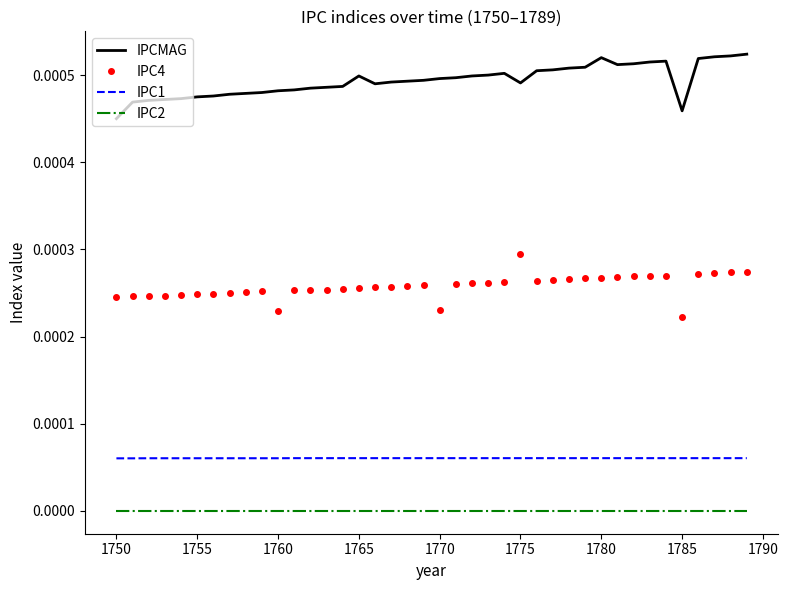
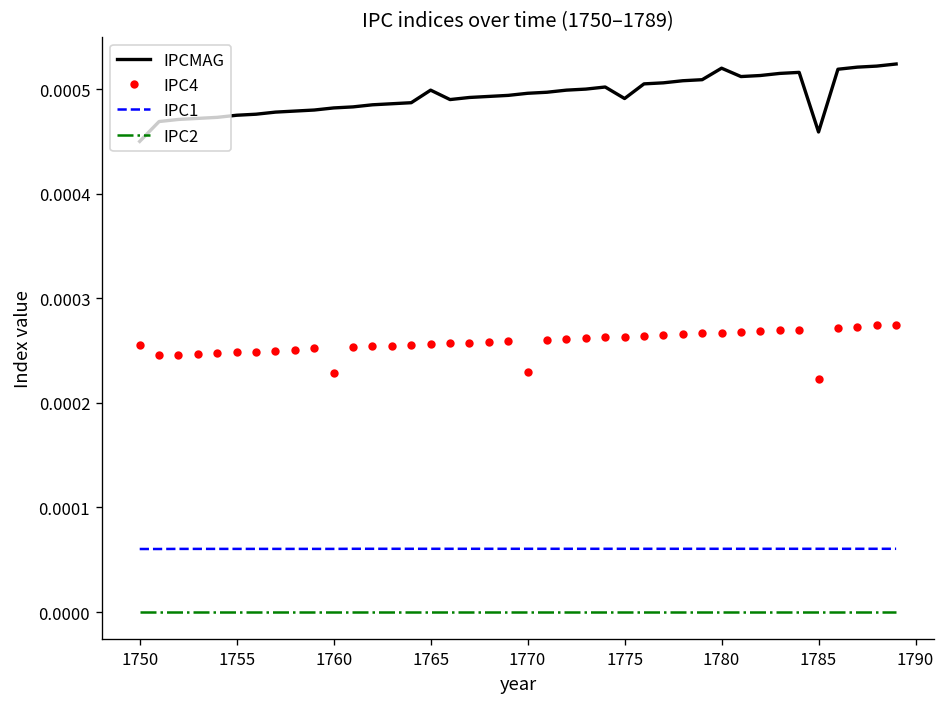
  {
    "IPCMAG": {
      "1755": 0.00048,
      "1760": 0.00048,
      "1765": 0.00050,
      "1770": 0.00050,
      "1775": 0.00049,
      "1780": 0.00052,
      "1785": 0.00046
    },
    "IPC4": {
-     "1750": 0.00025,
+     "1750": 0.00026,
      "1755": 0.00025,
      "1760": 0.00023,
      "1765": 0.00026,
      "1770": 0.00023,
-     "1775": 0.00030,
+     "1775": 0.00026,
      "1780": 0.00027,
      "1785": 0.00022
    },
    "IPC1": {
      "1750": 0.00006,
      "1755": 0.00006,
      "1760": 0.00006,
      "1765": 0.00006,
      "1770": 0.00006,
      "1775": 0.00006,
      "1780": 0.00006,
      "1785": 0.00006
    },
    "IPC2": {
      "1750": 0.00000,
      "1755": 0.00000,
      "1760": 0.00000,
      "1765": 0.00000,
      "1770": 0.00000,
      "1775": 0.00000,
      "1780": 0.00000,
      "1785": 0.00000
    }
  }
